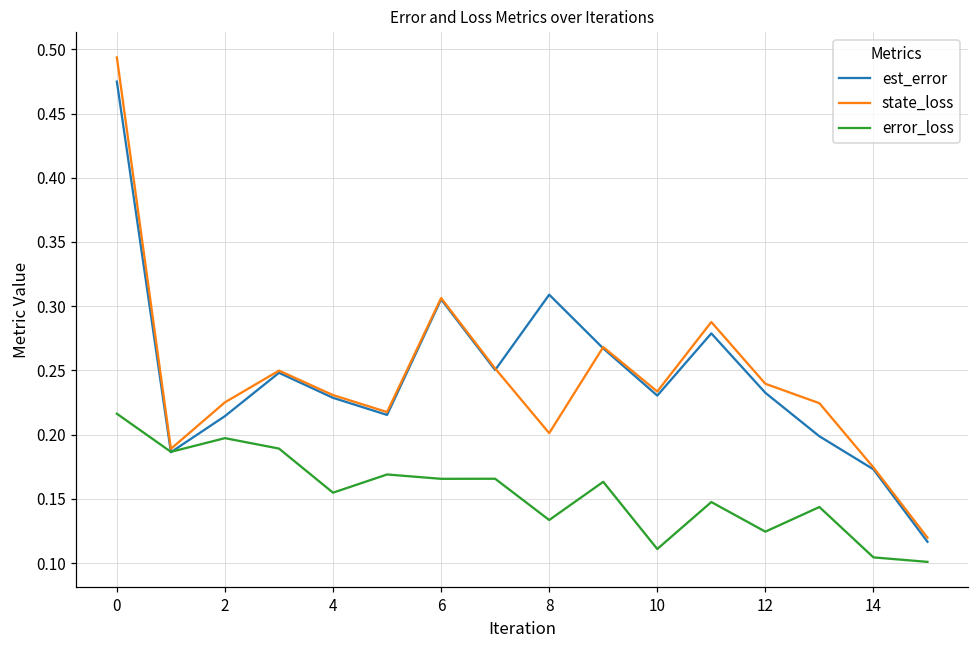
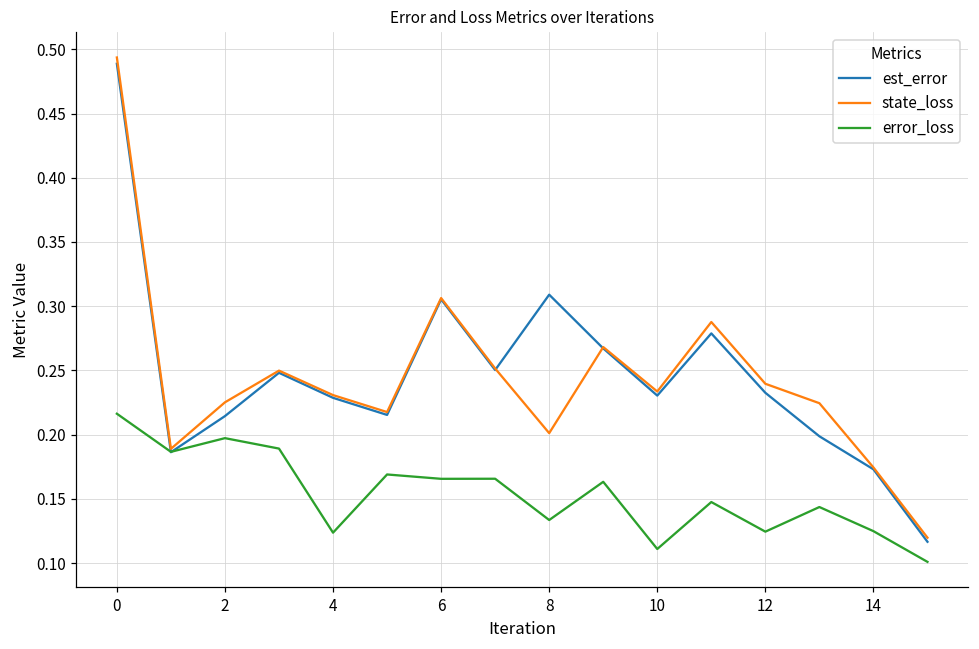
  {
    "est_error": {
-     "0": 0.475,
+     "0": 0.489,
      "2": 0.214,
      "8": 0.309,
      "10": 0.230,
      "12": 0.233
    },
    "state_loss": {
      "0": 0.494,
      "2": 0.225,
      "8": 0.201,
      "10": 0.234,
      "12": 0.240
    },
    "error_loss": {
      "0": 0.216,
      "2": 0.197,
-     "4": 0.155,
+     "4": 0.124,
      "6": 0.166,
      "8": 0.134,
      "10": 0.111,
      "12": 0.124,
-     "14": 0.104
+     "14": 0.125
    }
  }
